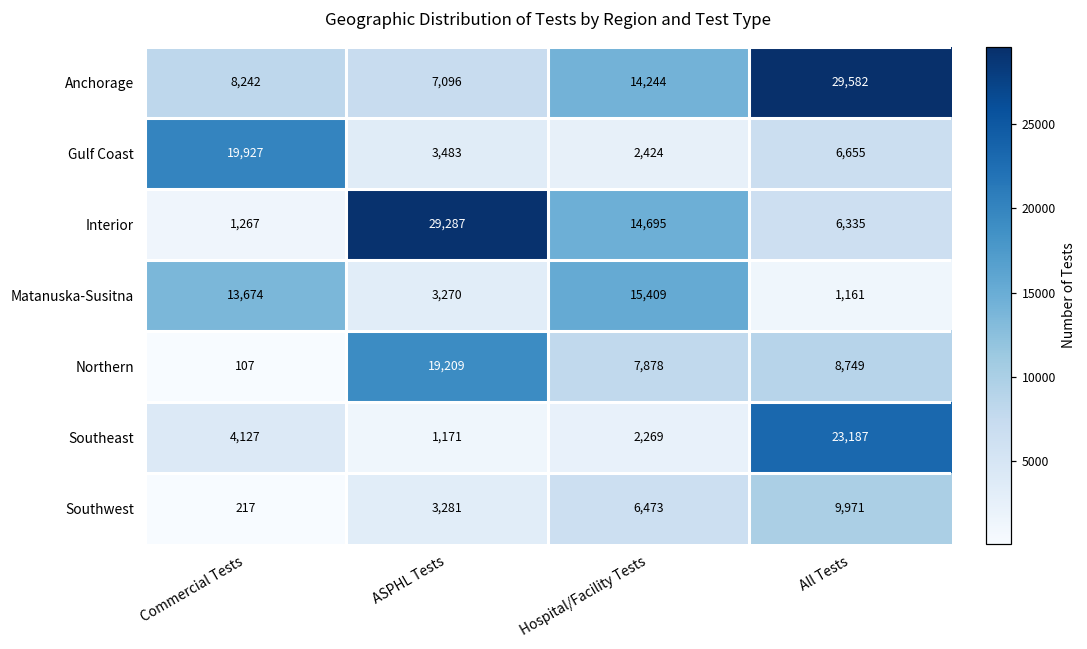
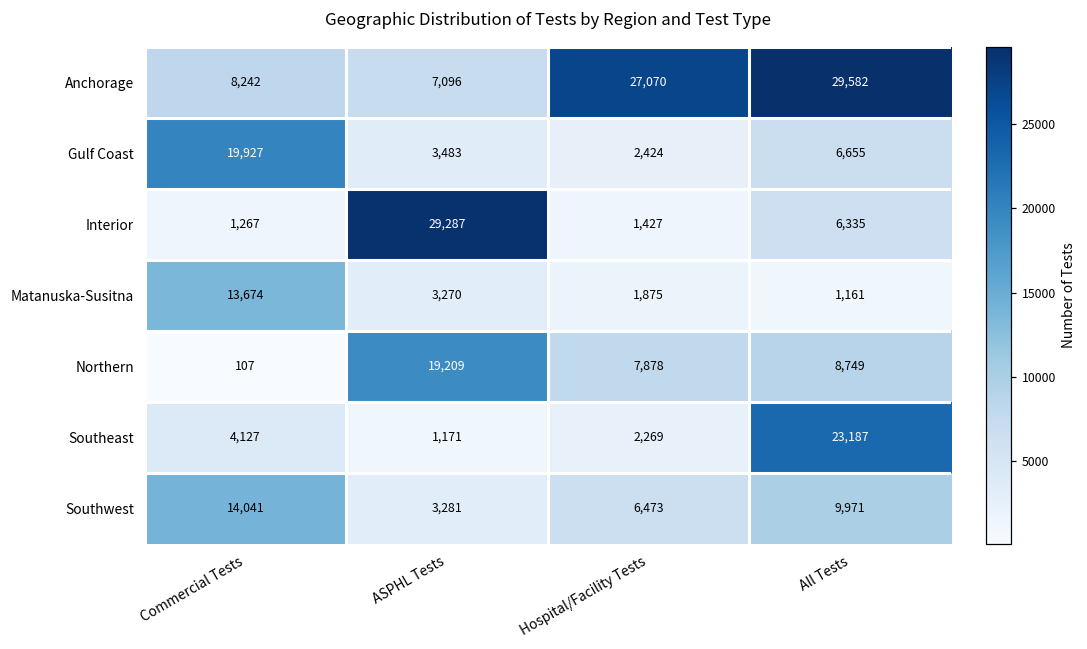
  {
    "Anchorage": {
      "Commercial Tests": "8,242",
      "ASPHL Tests": "7,096",
-     "Hospital/Facility Tests": "14,244",
+     "Hospital/Facility Tests": "27,070",
      "All Tests": "29,582"
    },
    "Gulf Coast": {
      "Commercial Tests": "19,927",
      "ASPHL Tests": "3,483",
      "Hospital/Facility Tests": "2,424",
      "All Tests": "6,655"
    },
    "Interior": {
      "Commercial Tests": "1,267",
      "ASPHL Tests": "29,287",
-     "Hospital/Facility Tests": "14,695",
+     "Hospital/Facility Tests": "1,427",
      "All Tests": "6,335"
    },
    "Matanuska-Susitna": {
      "Commercial Tests": "13,674",
      "ASPHL Tests": "3,270",
-     "Hospital/Facility Tests": "15,409",
+     "Hospital/Facility Tests": "1,875",
      "All Tests": "1,161"
    },
    "Northern": {
      "Commercial Tests": "107",
      "ASPHL Tests": "19,209",
      "Hospital/Facility Tests": "7,878",
      "All Tests": "8,749"
    },
    "Southeast": {
      "Commercial Tests": "4,127",
      "ASPHL Tests": "1,171",
      "Hospital/Facility Tests": "2,269",
      "All Tests": "23,187"
    },
    "Southwest": {
-     "Commercial Tests": "217",
+     "Commercial Tests": "14,041",
      "ASPHL Tests": "3,281",
      "Hospital/Facility Tests": "6,473",
      "All Tests": "9,971"
    }
  }
